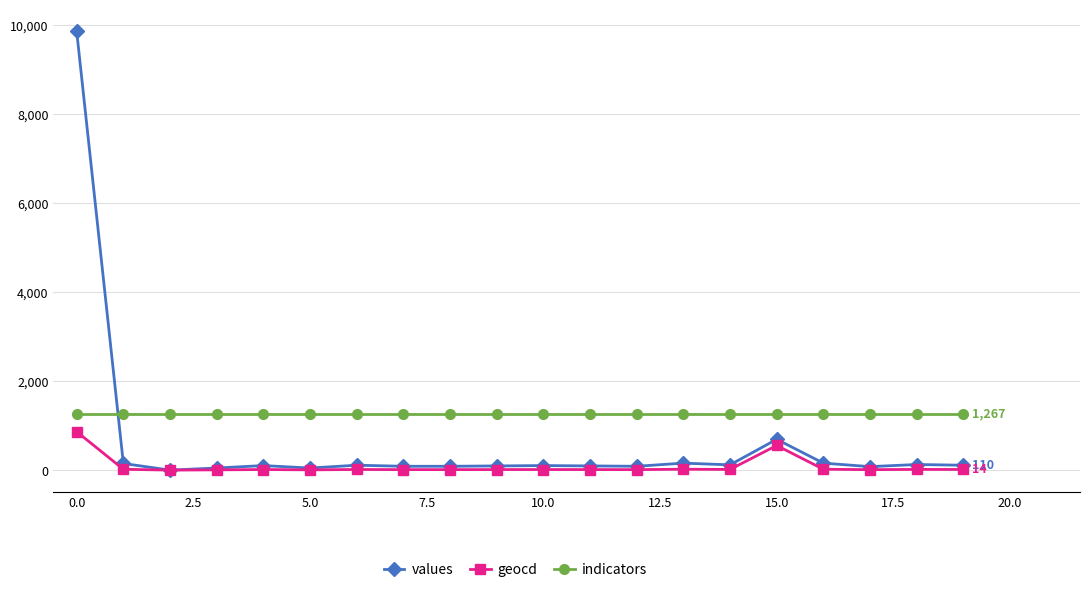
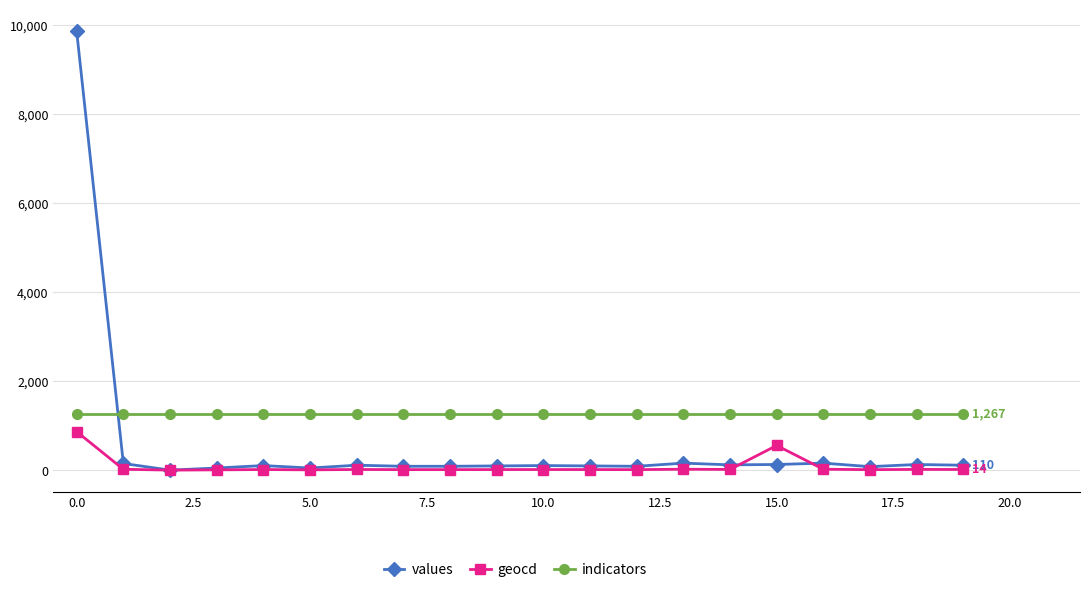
  {
    "values": {
      "0.0": "9,900",
      "10.0": "100",
-     "15.0": "700"
+     "15.0": "100"
    },
    "geocd": {
      "0.0": "900",
      "10.0": "0",
      "15.0": "600"
    },
    "indicators": {
      "0.0": "1,300",
      "5.0": "1,300",
      "10.0": "1,300",
      "15.0": "1,300"
    }
  }
